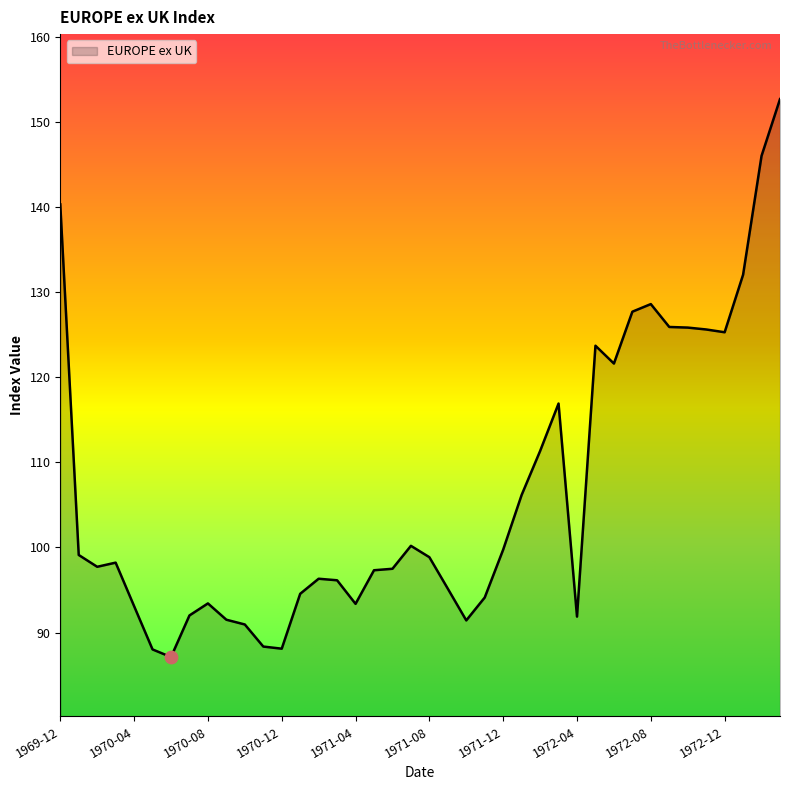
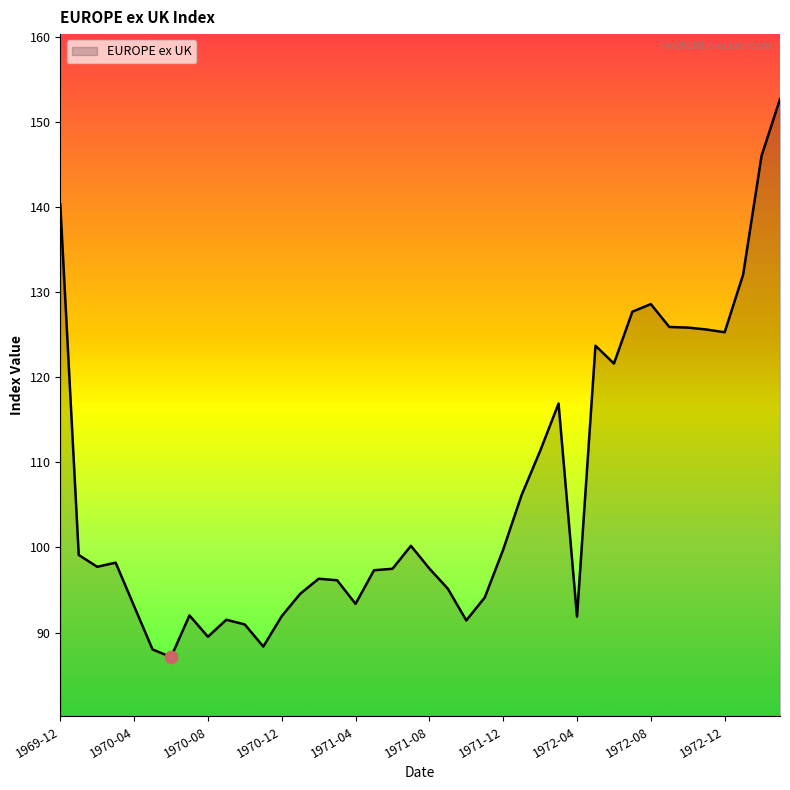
  {
    "EUROPE ex UK": {
      "1969-12": 140,
      "1970-04": 93,
-     "1970-08": 93,
-     "1970-12": 88,
+     "1970-08": 90,
+     "1970-12": 92,
      "1971-04": 93,
-     "1971-08": 99,
+     "1971-08": 98,
      "1971-12": 100,
      "1972-04": 92,
      "1972-08": 129,
      "1972-12": 125
    }
  }
